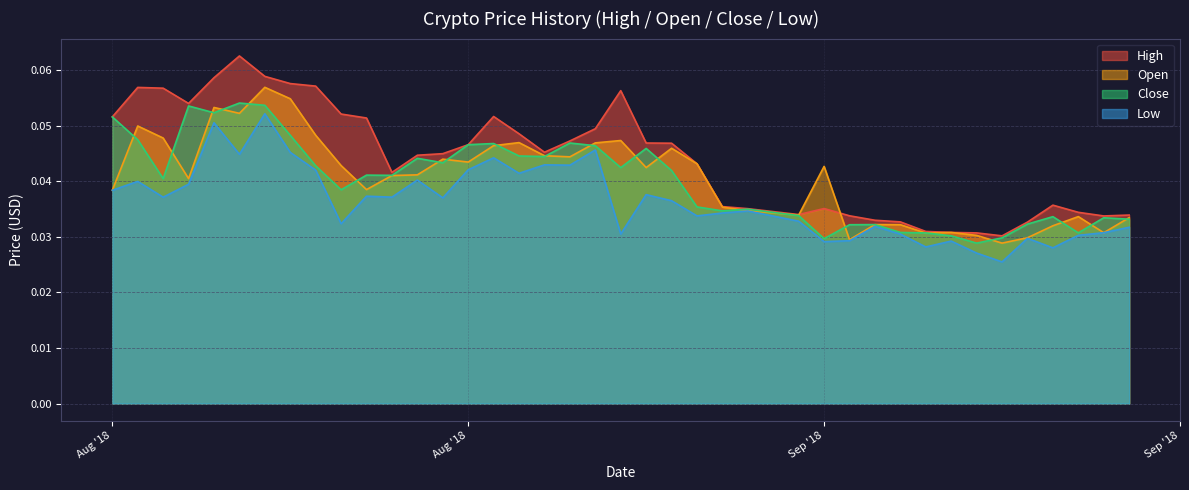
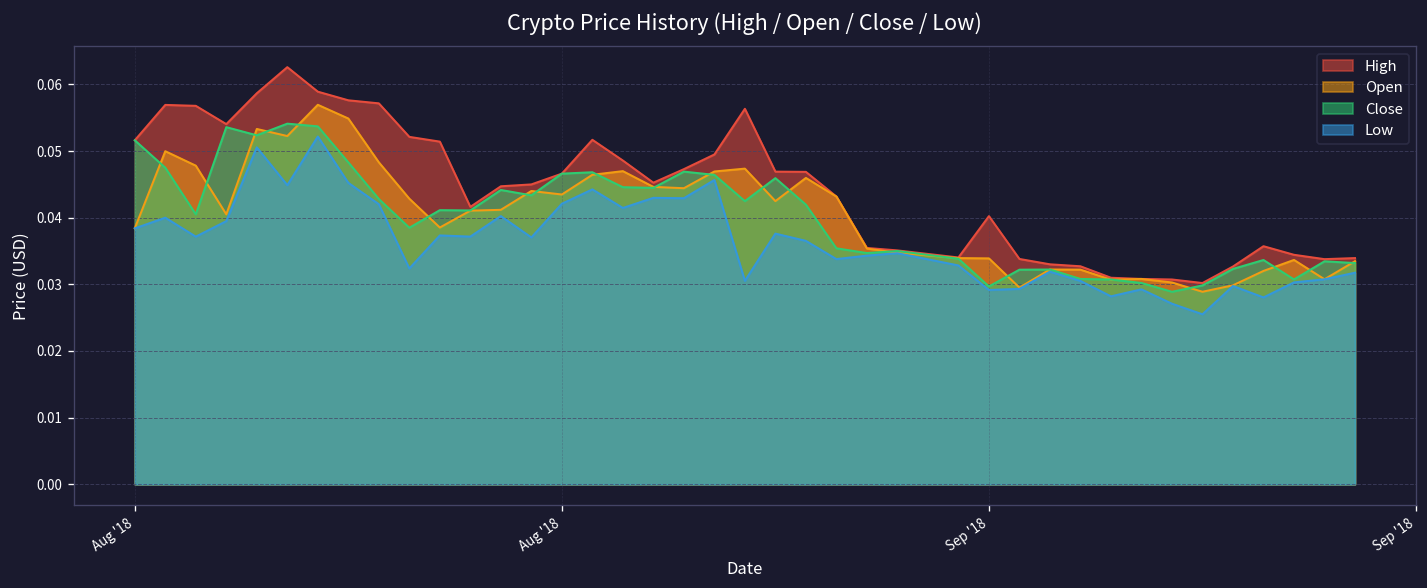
  {
    "High": {
-     "Sep '18": 0.035
+     "Sep '18": 0.040
    },
    "Open": {
-     "Sep '18": 0.043
+     "Sep '18": 0.034
    },
    "Close": {
      "Sep '18": 0.030
    },
    "Low": {
      "Sep '18": 0.029
    }
  }
